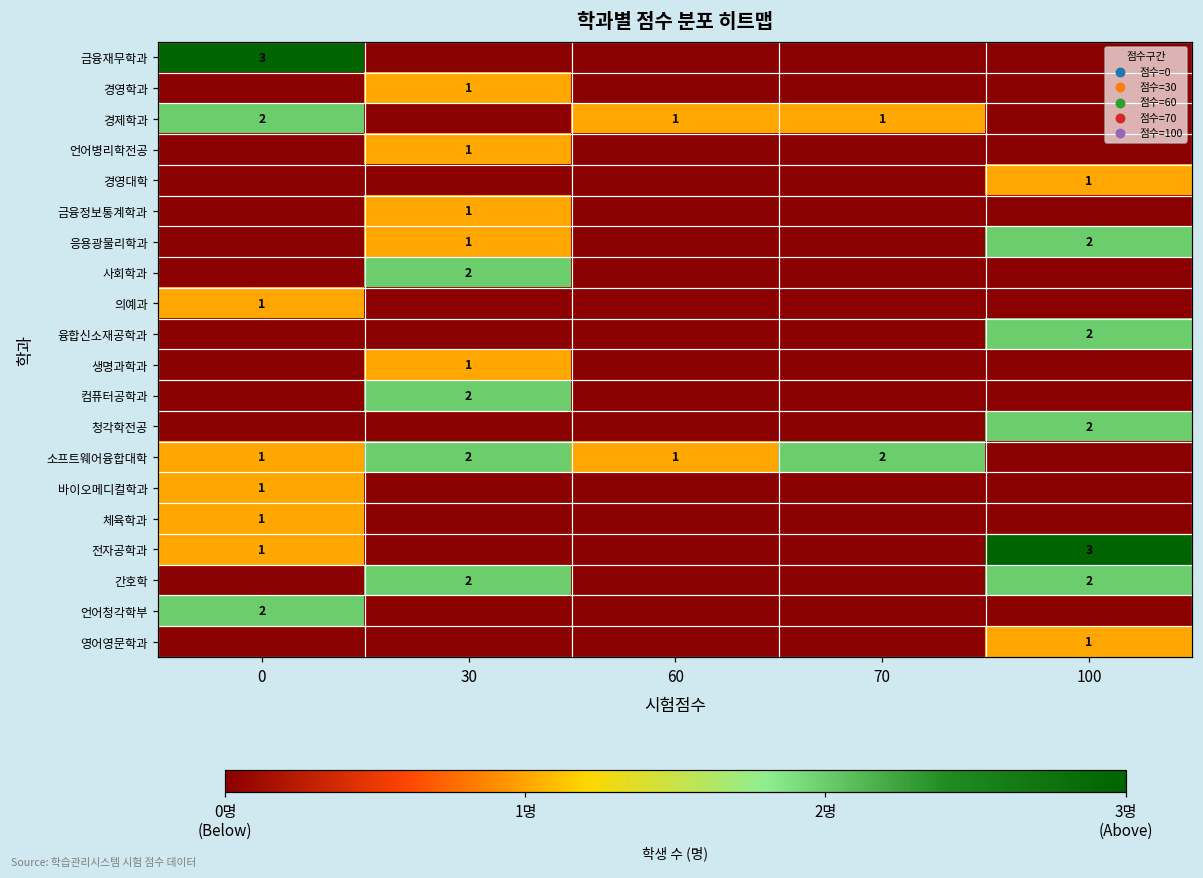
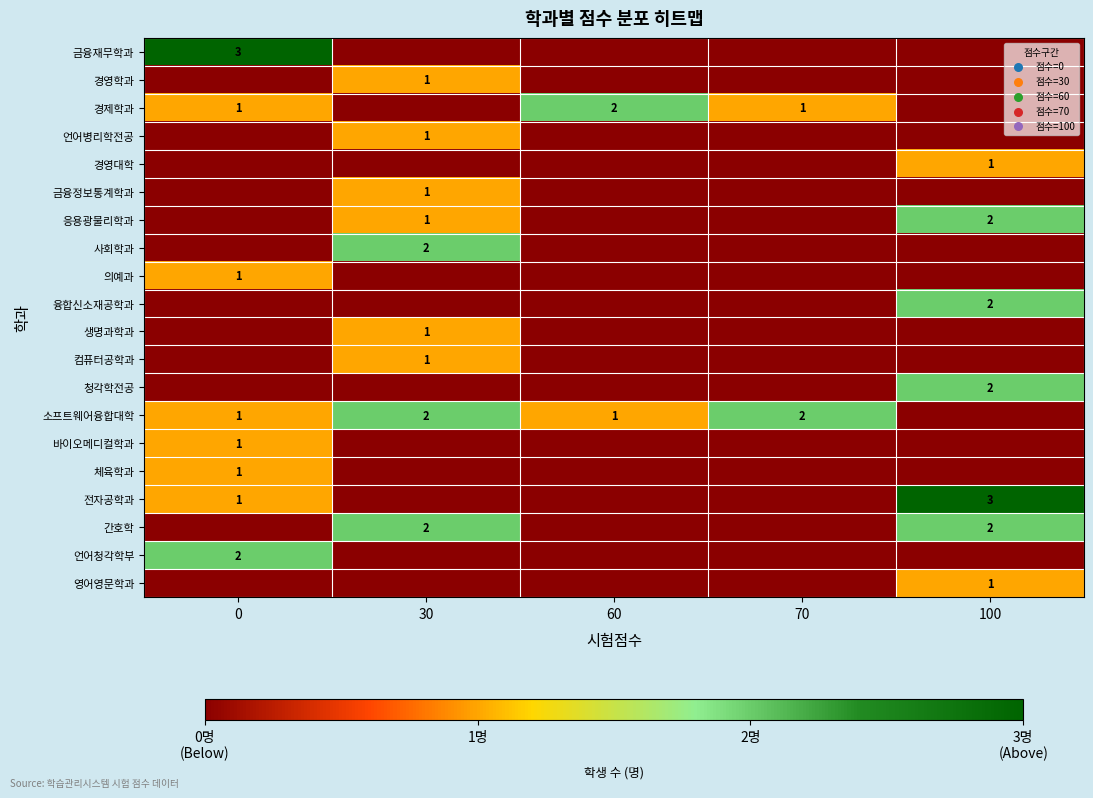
  {
    "금융재무학과": {
      "0": 3
    },
    "경영학과": {
      "30": 1
    },
    "경제학과": {
-     "0": 2,
-     "60": 1,
+     "0": 1,
+     "60": 2,
      "70": 1
    },
    "언어병리학전공": {
      "30": 1
    },
    "경영대학": {
      "100": 1
    },
    "금융정보통계학과": {
      "30": 1
    },
    "응용광물리학과": {
      "30": 1,
      "100": 2
    },
    "사회학과": {
      "30": 2
    },
    "의예과": {
      "0": 1
    },
    "융합신소재공학과": {
      "100": 2
    },
    "생명과학과": {
      "30": 1
    },
    "컴퓨터공학과": {
-     "30": 2
+     "30": 1
    },
    "청각학전공": {
      "100": 2
    },
    "소프트웨어융합대학": {
      "0": 1,
      "30": 2,
      "60": 1,
      "70": 2
    },
    "바이오메디컬학과": {
      "0": 1
    },
    "체육학과": {
      "0": 1
    },
    "전자공학과": {
      "0": 1,
      "100": 3
    },
    "간호학": {
      "30": 2,
      "100": 2
    },
    "언어청각학부": {
      "0": 2
    },
    "영어영문학과": {
      "100": 1
    }
  }
